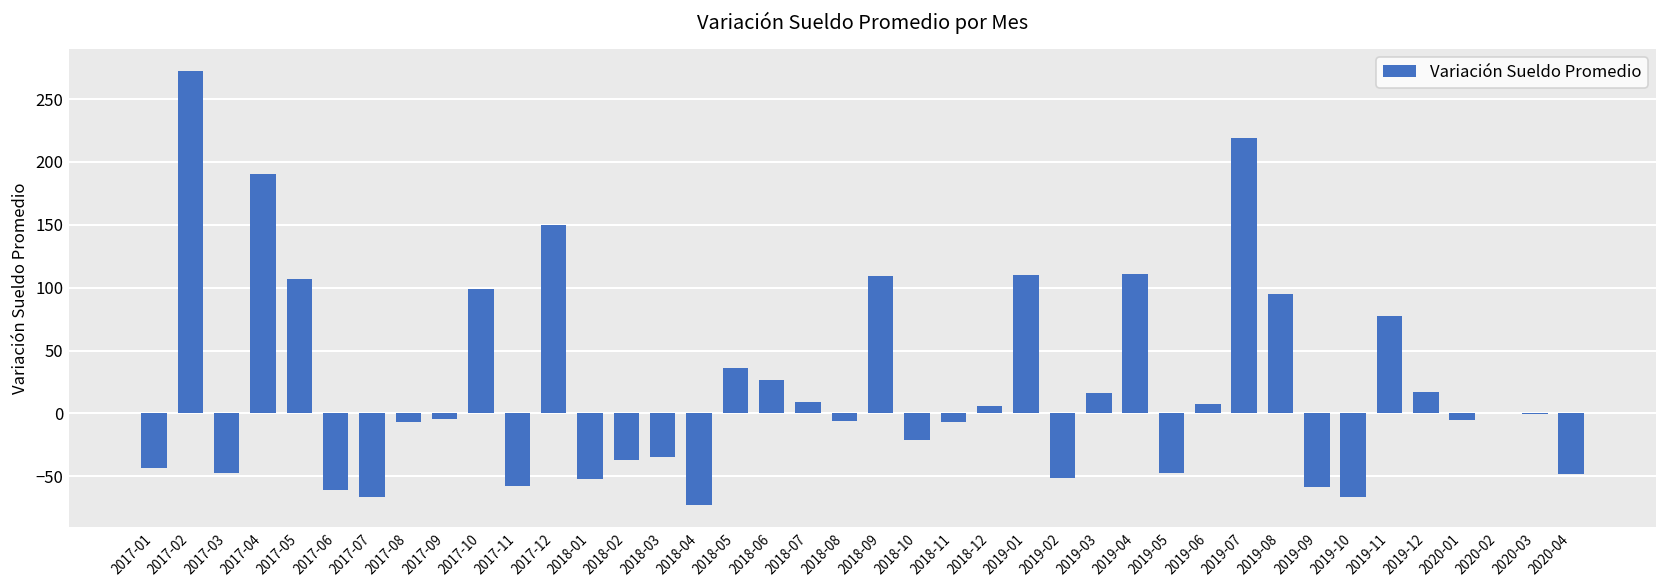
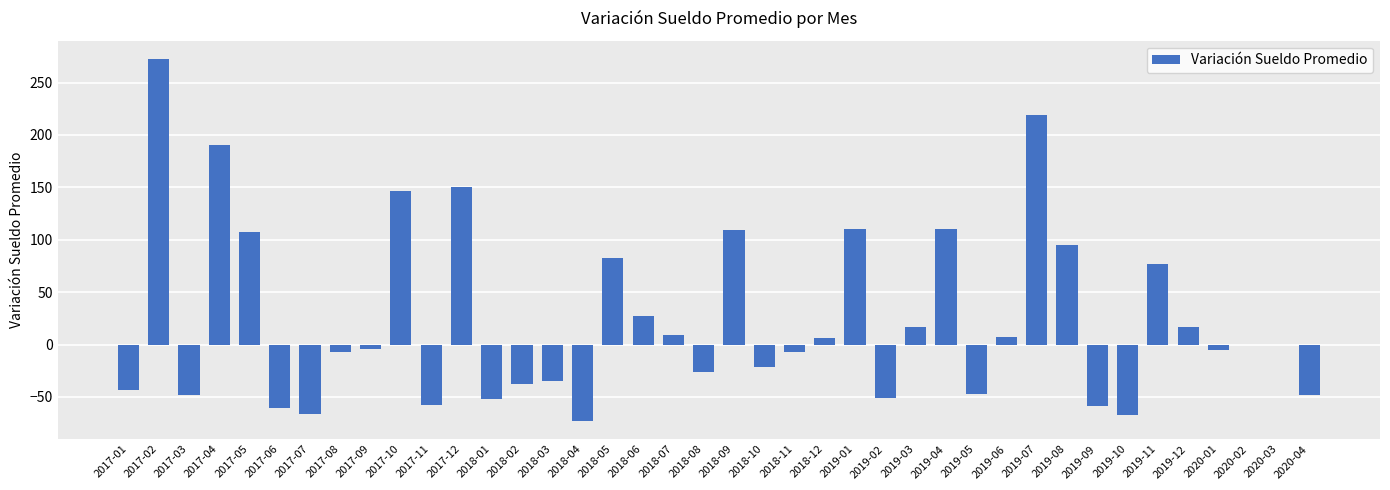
  {
    "2017-01": -44,
    "2017-02": 273,
    "2017-03": -48,
    "2017-04": 191,
    "2017-05": 107,
    "2017-06": -61,
    "2017-07": -66,
    "2017-08": -7,
    "2017-09": -4,
-   "2017-10": 99,
+   "2017-10": 146,
    "2017-11": -58,
    "2017-12": 150,
    "2018-01": -52,
    "2018-02": -37,
    "2018-03": -35,
    "2018-04": -73,
-   "2018-05": 36,
+   "2018-05": 82,
    "2018-06": 27,
    "2018-07": 9,
-   "2018-08": -6,
+   "2018-08": -27,
    "2018-09": 109,
    "2018-10": -21,
    "2018-11": -7,
    "2018-12": 6,
    "2019-01": 110,
    "2019-02": -51,
    "2019-03": 16,
    "2019-04": 111,
    "2019-05": -48,
    "2019-06": 7,
    "2019-07": 219,
    "2019-08": 95,
    "2019-09": -59,
    "2019-10": -67,
    "2019-11": 77,
    "2019-12": 17,
    "2020-01": -6,
    "2020-02": 0,
    "2020-04": -48
  }
